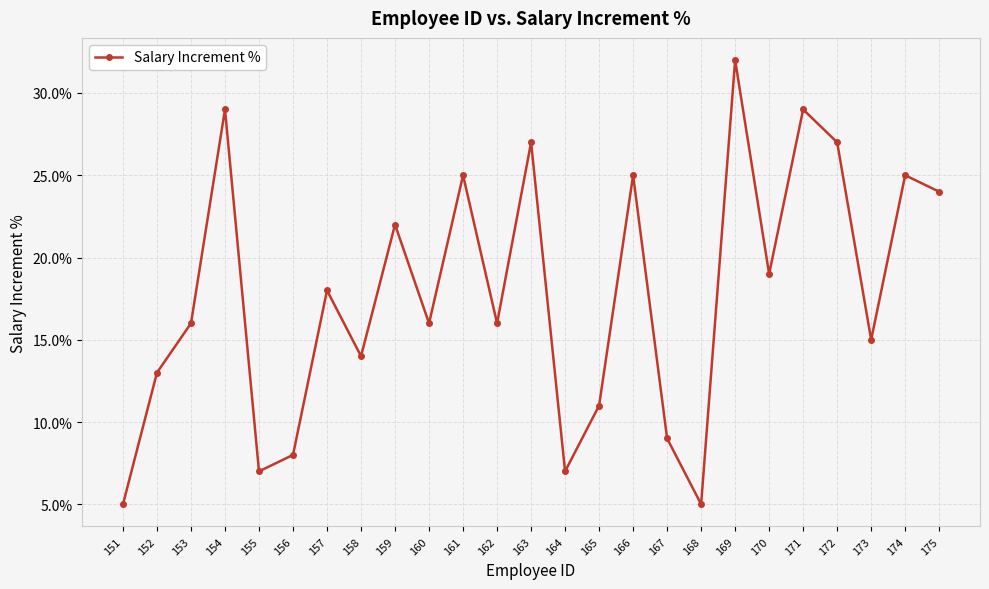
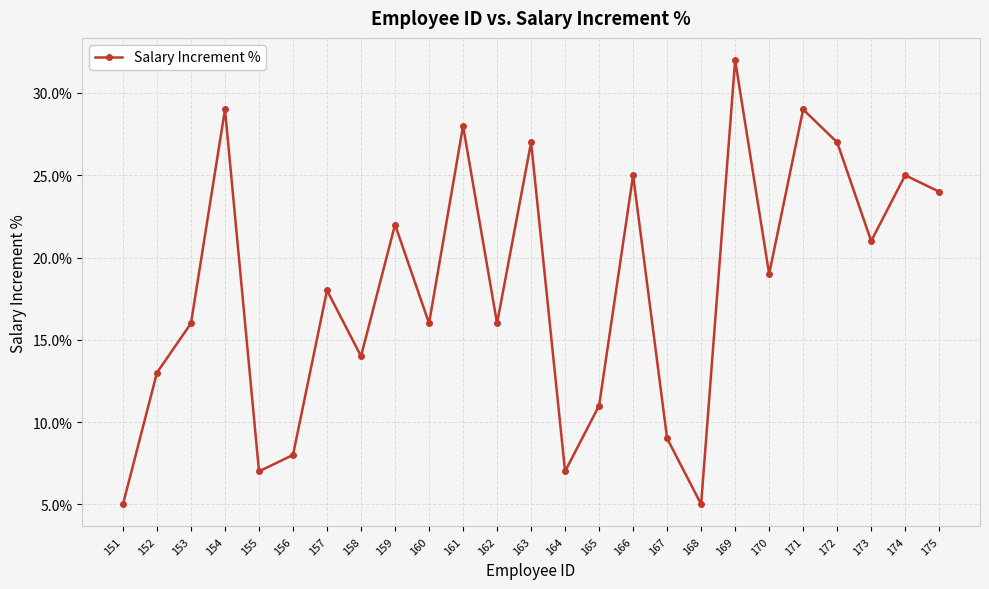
  {
    "151": "5.0%",
    "152": "13.0%",
    "153": "16.0%",
    "154": "29.0%",
    "155": "7.0%",
    "156": "8.0%",
    "157": "18.0%",
    "158": "14.0%",
    "159": "22.0%",
    "160": "16.0%",
-   "161": "25.0%",
+   "161": "28.0%",
    "162": "16.0%",
    "163": "27.0%",
    "164": "7.0%",
    "165": "11.0%",
    "166": "25.0%",
    "167": "9.0%",
    "168": "5.0%",
    "169": "32.0%",
    "170": "19.0%",
    "171": "29.0%",
    "172": "27.0%",
-   "173": "15.0%",
+   "173": "21.0%",
    "174": "25.0%",
    "175": "24.0%"
  }
